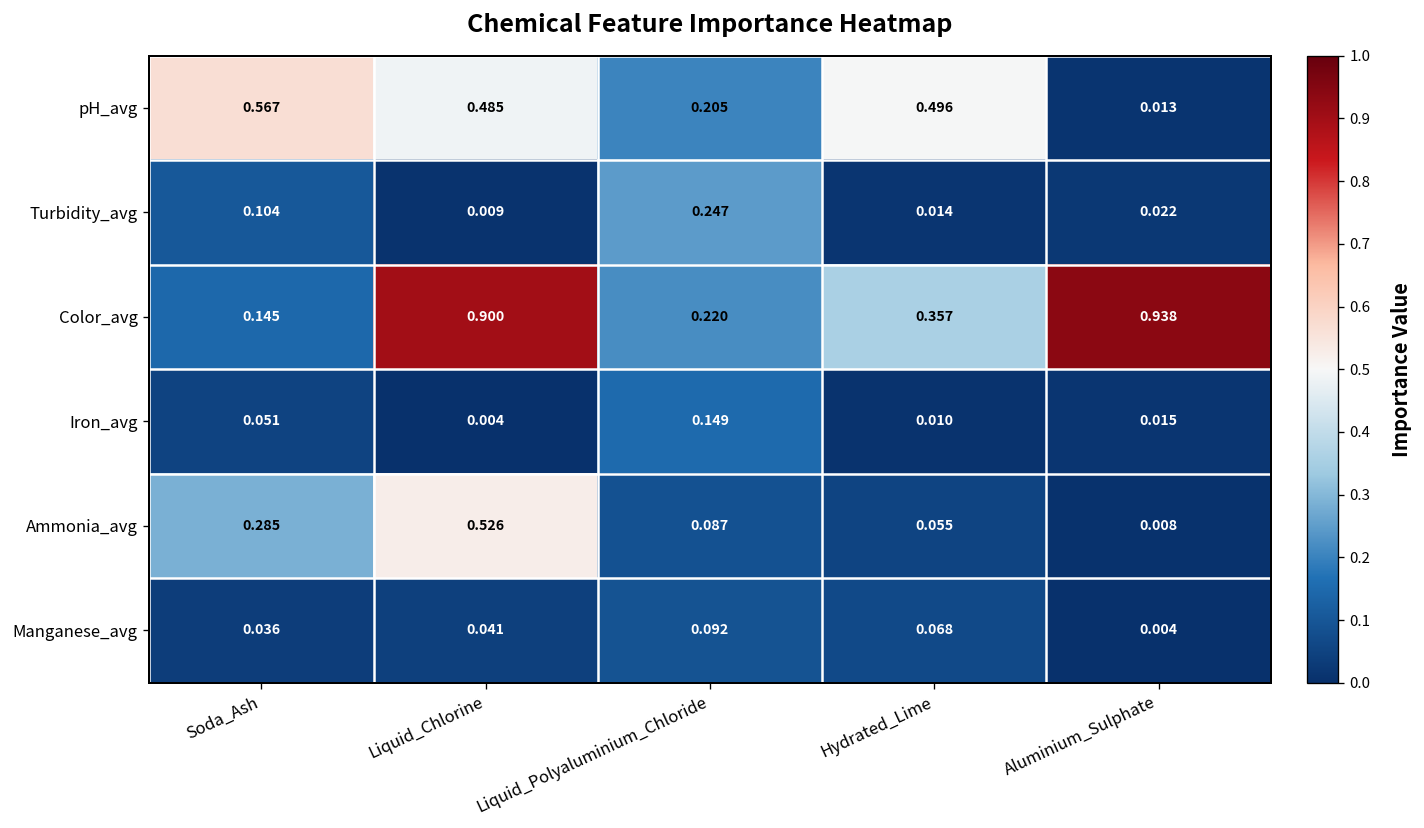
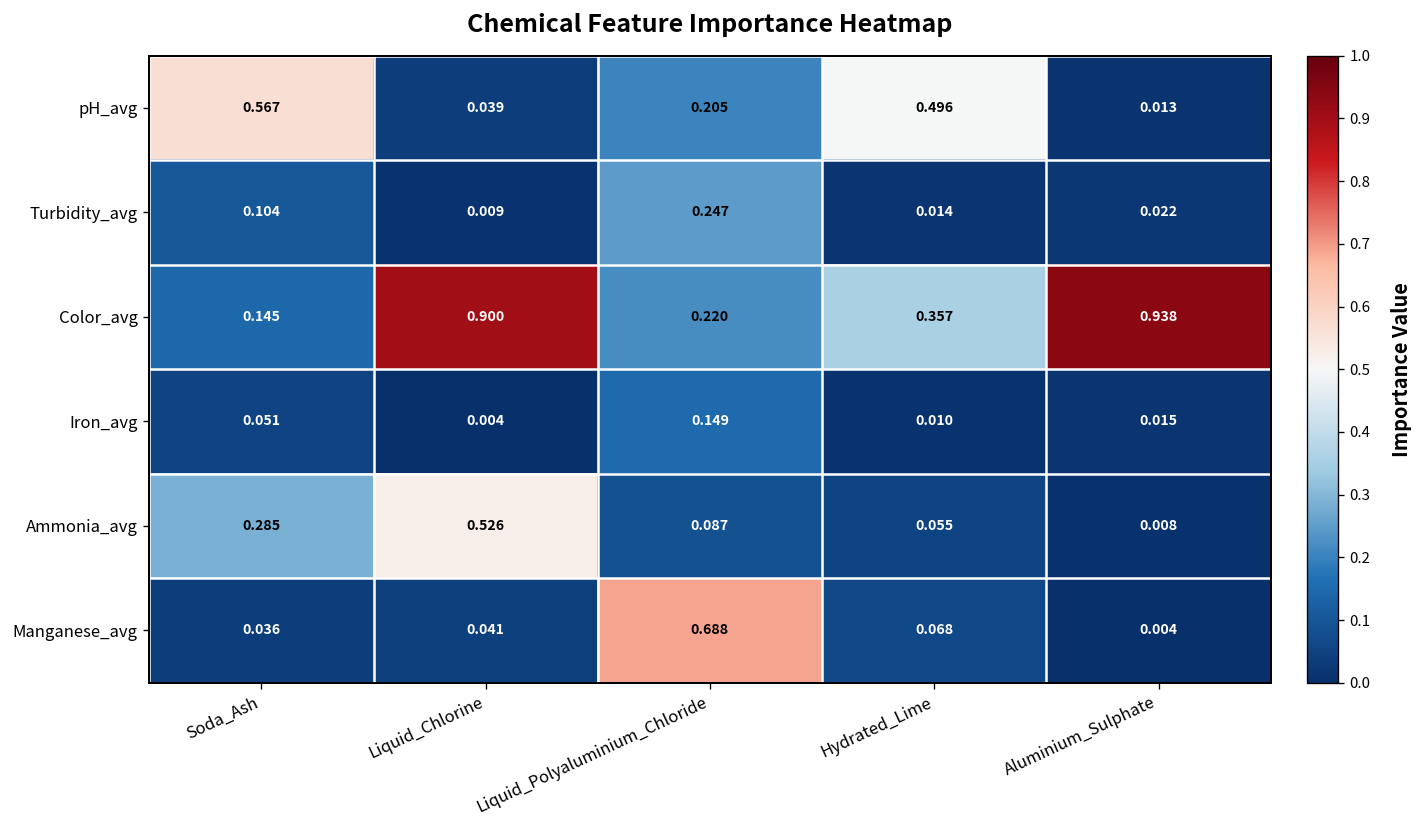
  {
    "pH_avg": {
      "Soda_Ash": 0.567,
-     "Liquid_Chlorine": 0.485,
+     "Liquid_Chlorine": 0.039,
      "Liquid_Polyaluminium_Chloride": 0.205,
      "Hydrated_Lime": 0.496,
      "Aluminium_Sulphate": 0.013
    },
    "Turbidity_avg": {
      "Soda_Ash": 0.104,
      "Liquid_Chlorine": 0.009,
      "Liquid_Polyaluminium_Chloride": 0.247,
      "Hydrated_Lime": 0.014,
      "Aluminium_Sulphate": 0.022
    },
    "Color_avg": {
      "Soda_Ash": 0.145,
      "Liquid_Chlorine": 0.900,
      "Liquid_Polyaluminium_Chloride": 0.220,
      "Hydrated_Lime": 0.357,
      "Aluminium_Sulphate": 0.938
    },
    "Iron_avg": {
      "Soda_Ash": 0.051,
      "Liquid_Chlorine": 0.004,
      "Liquid_Polyaluminium_Chloride": 0.149,
      "Hydrated_Lime": 0.010,
      "Aluminium_Sulphate": 0.015
    },
    "Ammonia_avg": {
      "Soda_Ash": 0.285,
      "Liquid_Chlorine": 0.526,
      "Liquid_Polyaluminium_Chloride": 0.087,
      "Hydrated_Lime": 0.055,
      "Aluminium_Sulphate": 0.008
    },
    "Manganese_avg": {
      "Soda_Ash": 0.036,
      "Liquid_Chlorine": 0.041,
-     "Liquid_Polyaluminium_Chloride": 0.092,
+     "Liquid_Polyaluminium_Chloride": 0.688,
      "Hydrated_Lime": 0.068,
      "Aluminium_Sulphate": 0.004
    }
  }
